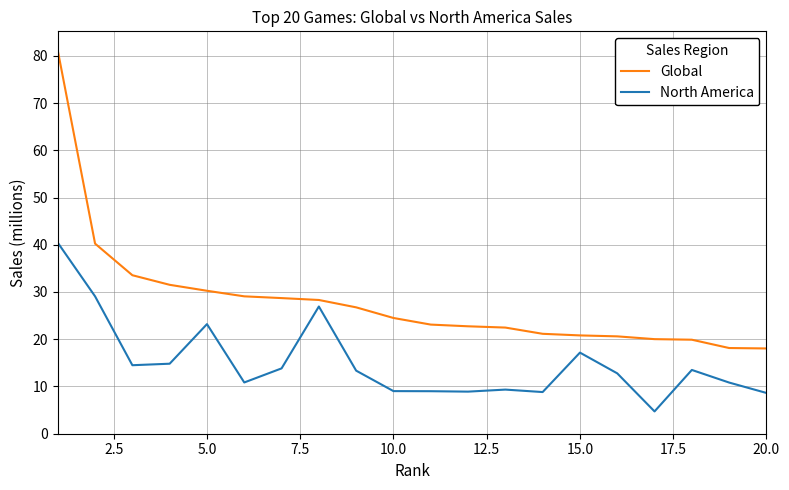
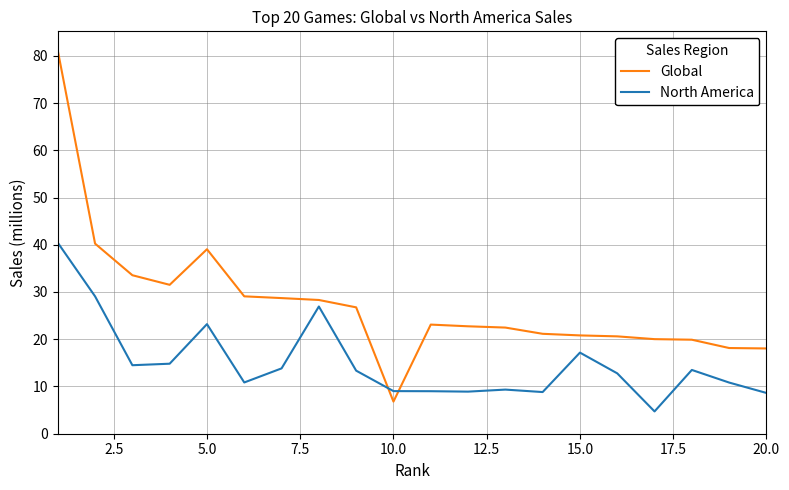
  {
    "Global": {
-     "5.0": 30,
-     "10.0": 25,
+     "5.0": 39,
+     "10.0": 7,
      "15.0": 21,
      "20.0": 18
    },
    "North America": {
      "5.0": 23,
      "10.0": 9,
      "15.0": 17,
      "20.0": 9
    }
  }
